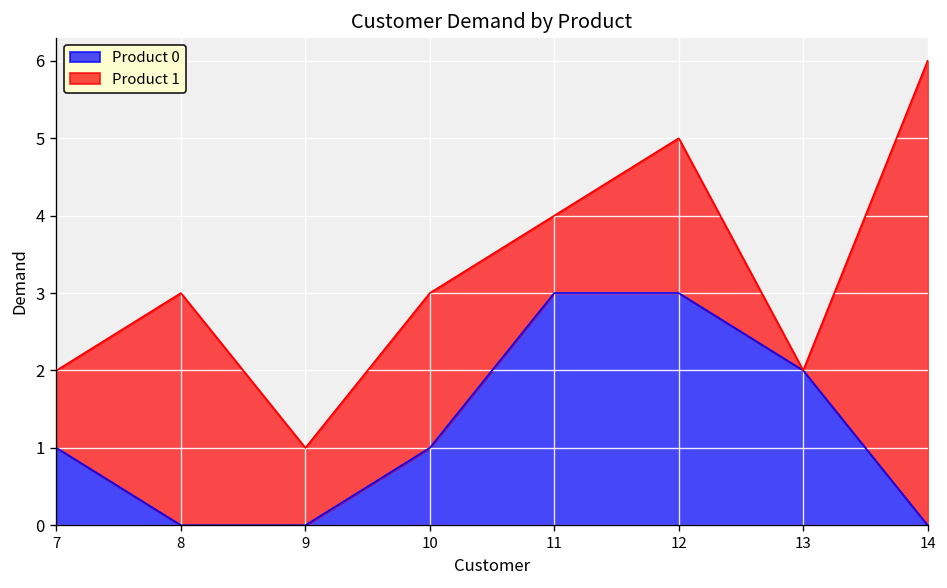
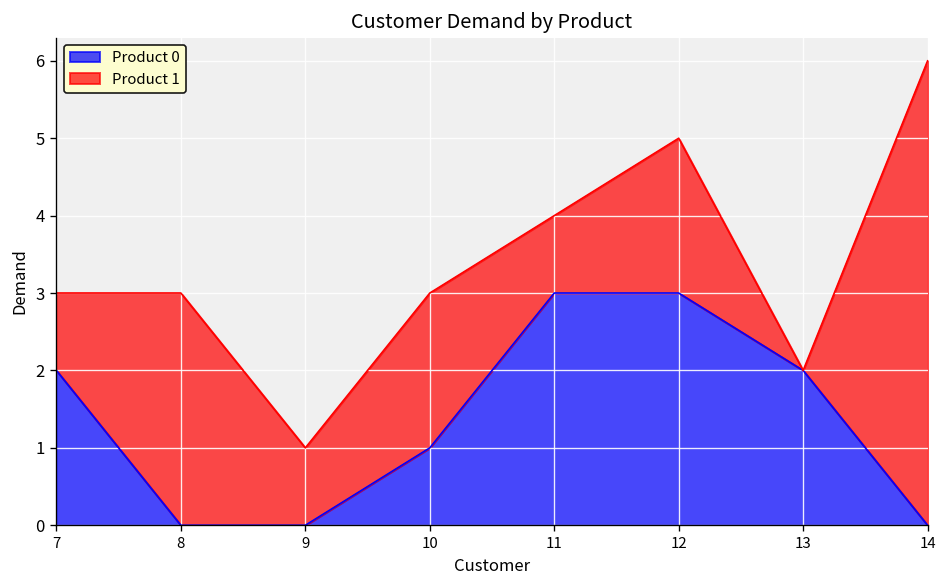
  {
    "Product 0": {
-     "7": 1,
+     "7": 2,
      "8": 0,
      "9": 0,
      "10": 1,
      "11": 3,
      "12": 3,
      "14": 0
    },
    "Product 1": {
      "7": 1,
      "8": 3,
      "9": 1,
      "10": 2,
      "11": 1,
      "12": 2,
      "14": 6
    }
  }
